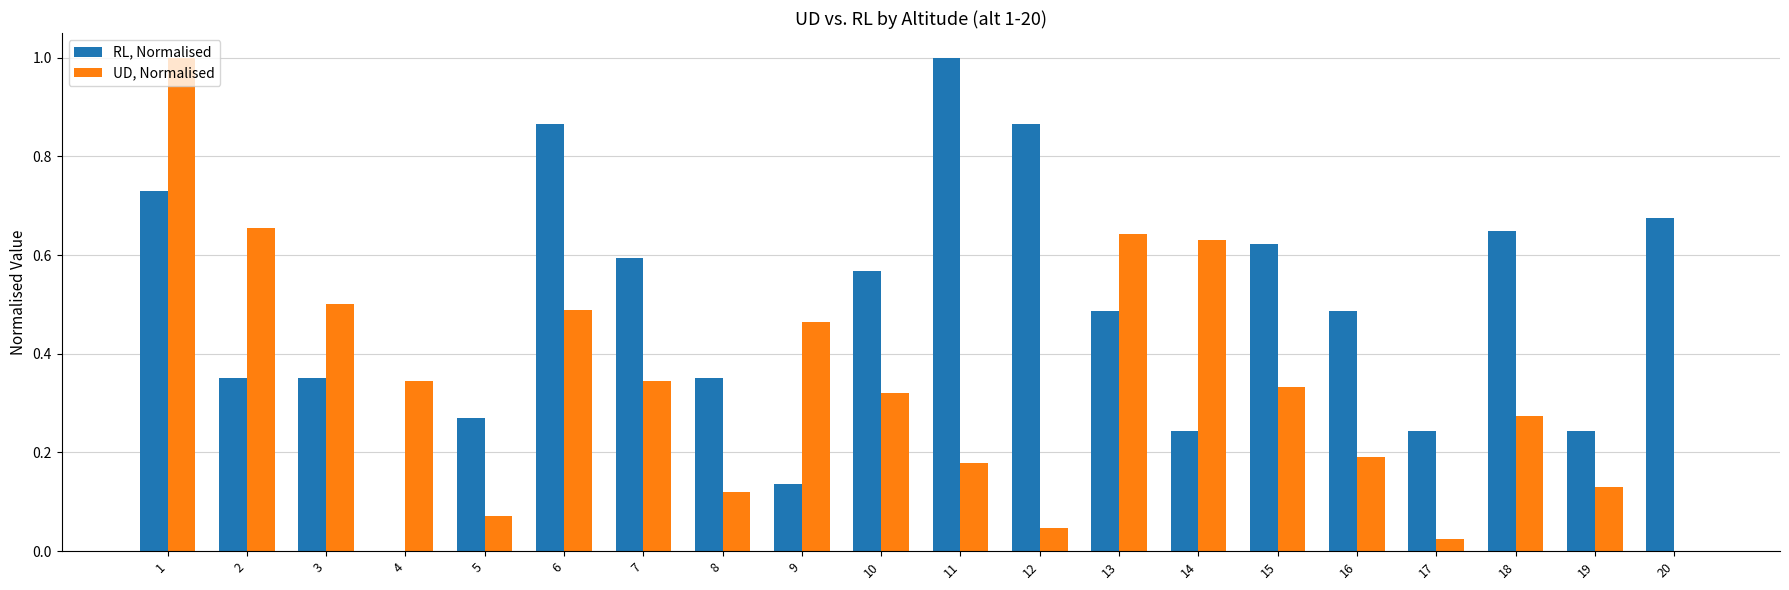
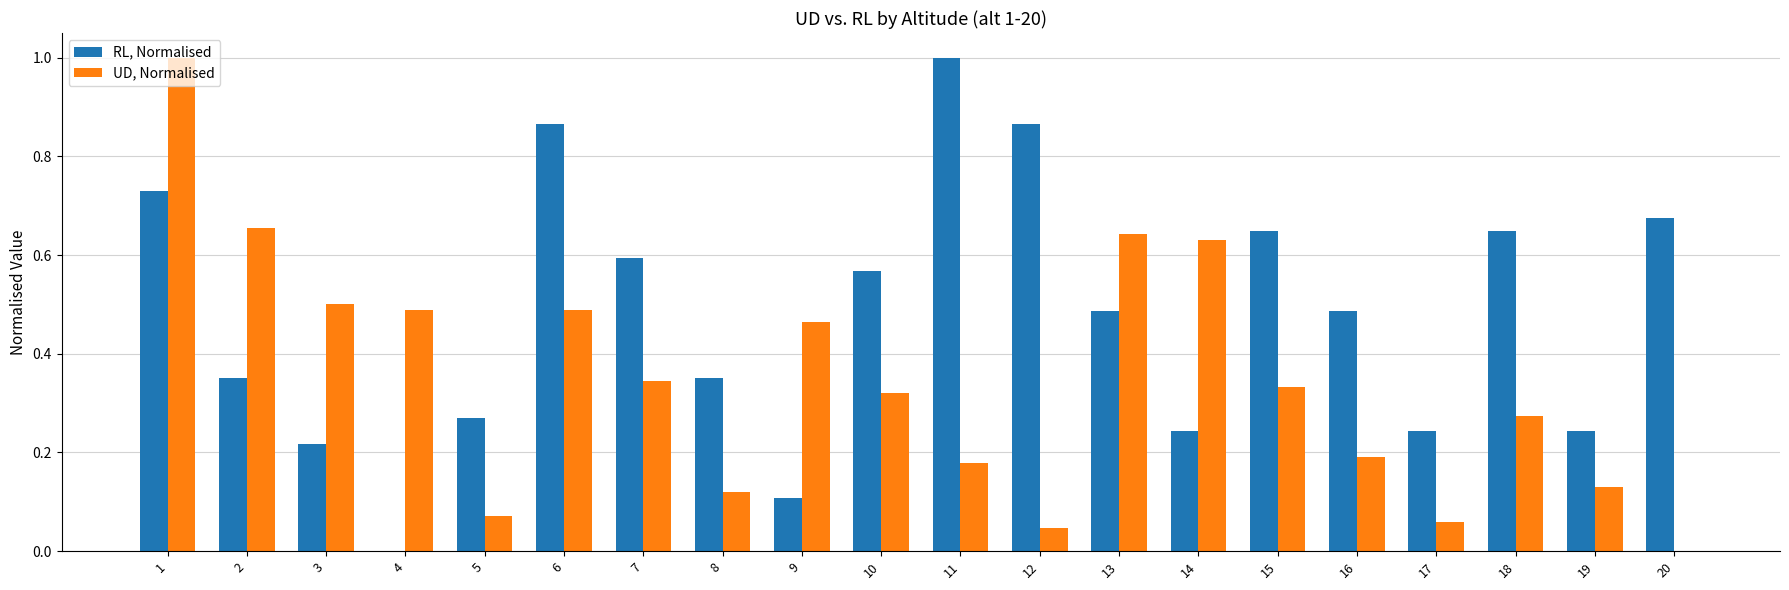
  {
    "RL, Normalised": {
      "1": 0.73,
      "2": 0.35,
-     "3": 0.35,
+     "3": 0.22,
      "4": 0.00,
      "5": 0.27,
      "6": 0.86,
      "7": 0.59,
      "8": 0.35,
-     "9": 0.14,
+     "9": 0.11,
      "10": 0.57,
      "11": 1.00,
      "12": 0.86,
      "13": 0.49,
      "14": 0.24,
-     "15": 0.62,
+     "15": 0.65,
      "16": 0.49,
      "17": 0.24,
      "18": 0.65,
      "19": 0.24,
      "20": 0.68
    },
    "UD, Normalised": {
      "2": 0.65,
      "3": 0.50,
-     "4": 0.35,
+     "4": 0.49,
      "5": 0.07,
      "6": 0.49,
      "7": 0.35,
      "8": 0.12,
      "9": 0.46,
      "10": 0.32,
      "11": 0.18,
      "12": 0.05,
      "13": 0.64,
      "14": 0.63,
      "15": 0.33,
      "16": 0.19,
-     "17": 0.02,
+     "17": 0.06,
      "18": 0.27,
      "19": 0.13,
      "20": 0.00
    }
  }
